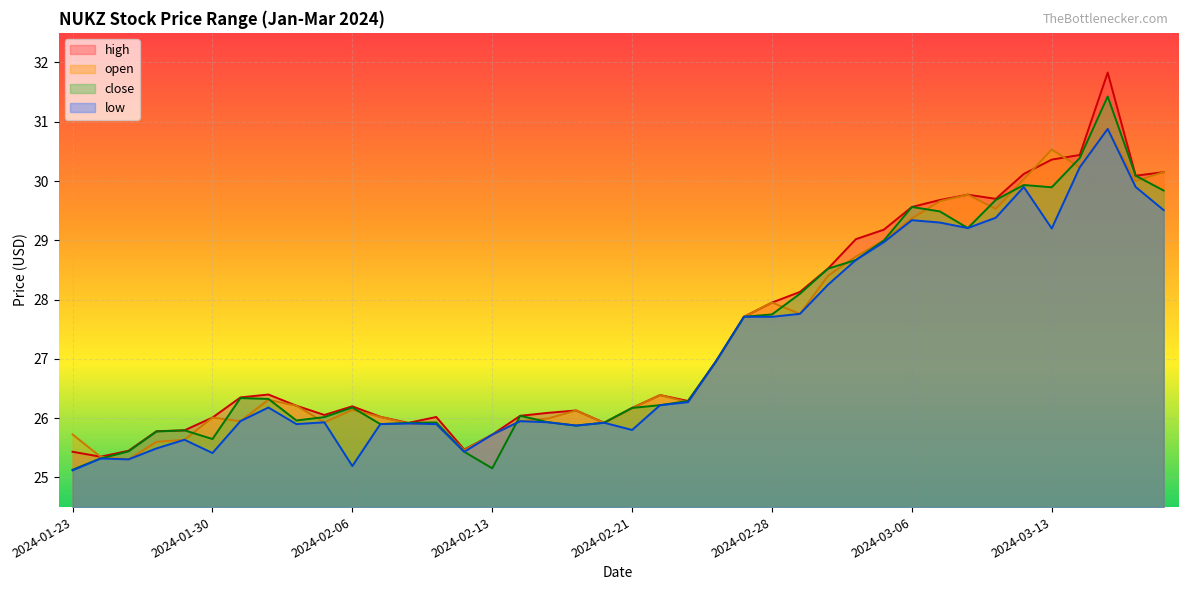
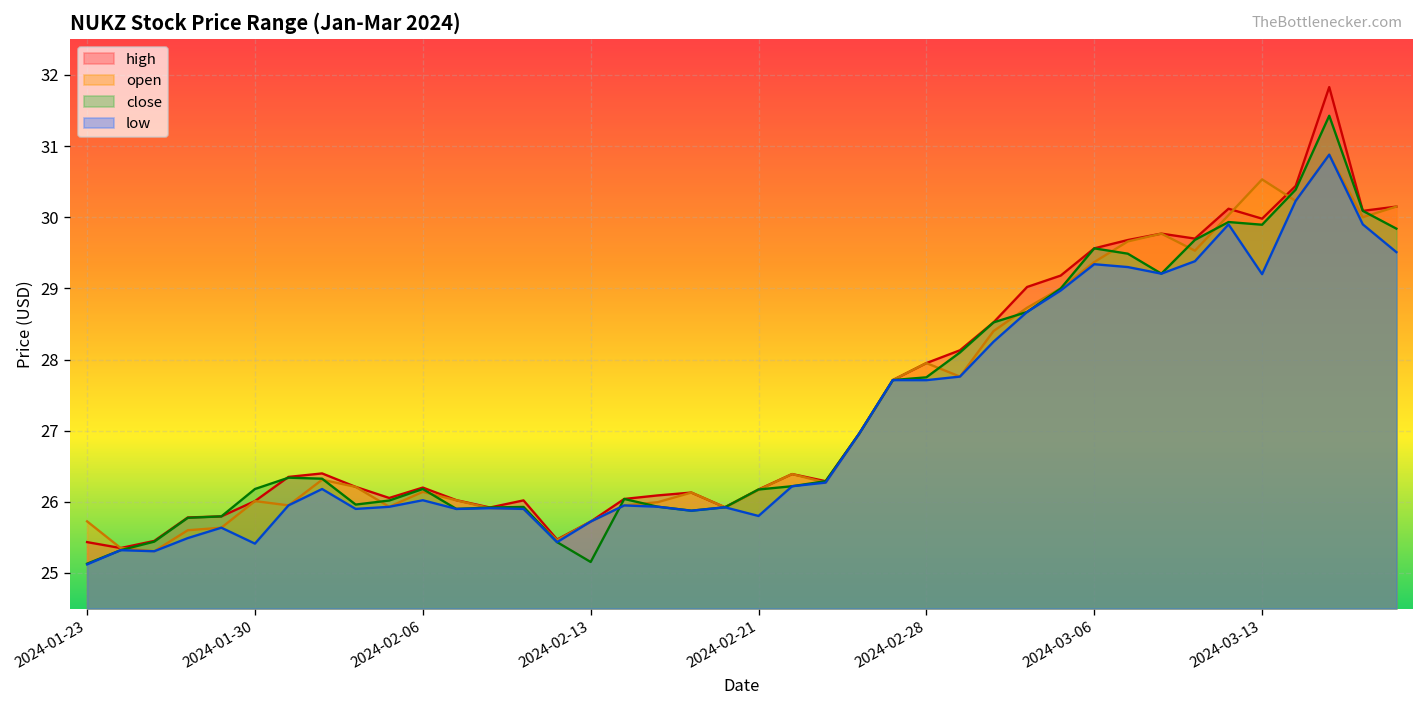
  {
    "high": {
      "2024-01-23": 25.4,
-     "2024-03-13": 30.4
+     "2024-03-13": 30.0
    },
    "open": {
      "2024-01-23": 25.7,
      "2024-03-13": 30.5
    },
    "close": {
-     "2024-01-30": 25.6,
+     "2024-01-30": 26.2,
      "2024-02-13": 25.2,
      "2024-03-13": 29.9
    },
    "low": {
      "2024-01-30": 25.4,
-     "2024-02-06": 25.2,
+     "2024-02-06": 26.0,
      "2024-02-21": 25.8,
      "2024-03-13": 29.2
    }
  }
